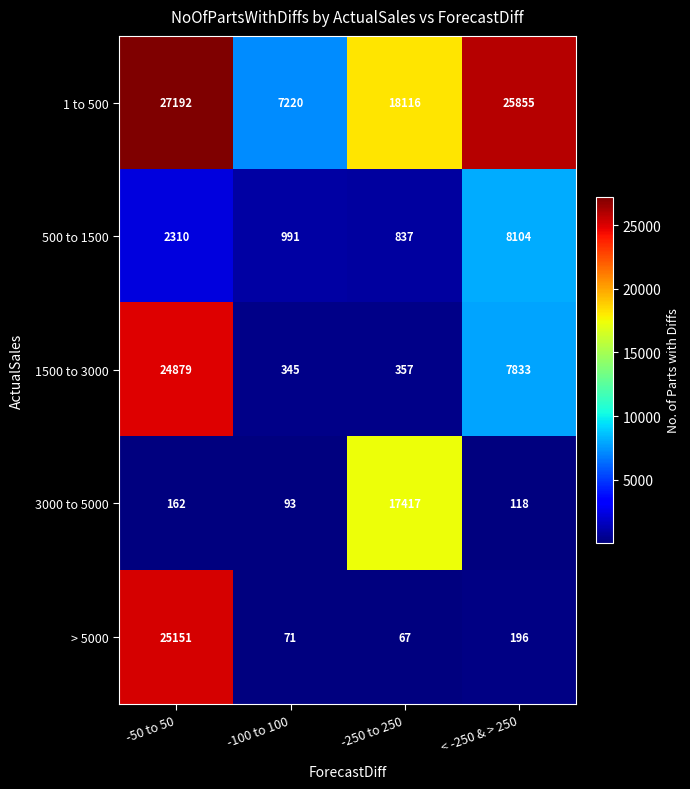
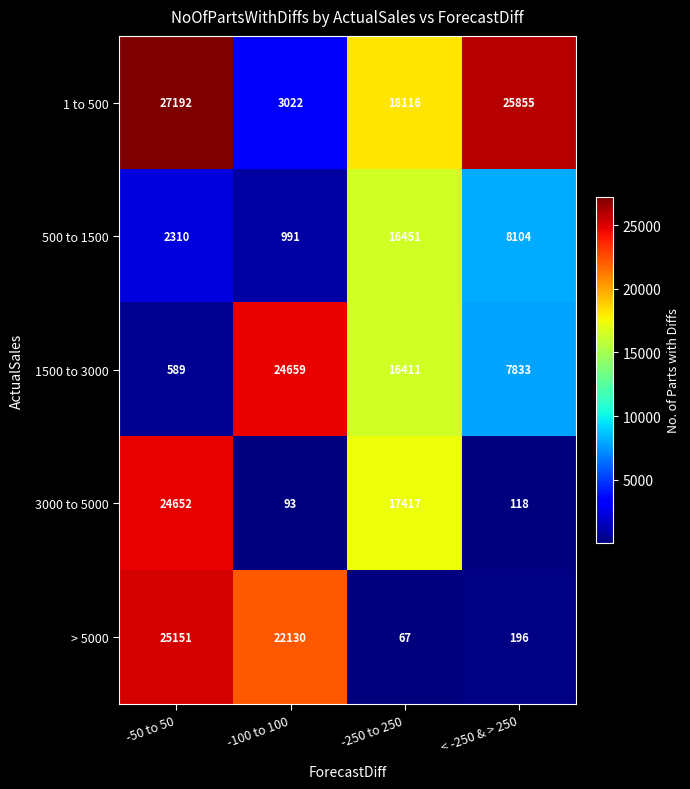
  {
    "1 to 500": {
      "-50 to 50": 27192,
-     "-100 to 100": 7220,
+     "-100 to 100": 3022,
      "-250 to 250": 18116,
      "< -250 & > 250": 25855
    },
    "500 to 1500": {
      "-50 to 50": 2310,
      "-100 to 100": 991,
-     "-250 to 250": 837,
+     "-250 to 250": 16451,
      "< -250 & > 250": 8104
    },
    "1500 to 3000": {
-     "-50 to 50": 24879,
-     "-100 to 100": 345,
-     "-250 to 250": 357,
+     "-50 to 50": 589,
+     "-100 to 100": 24659,
+     "-250 to 250": 16411,
      "< -250 & > 250": 7833
    },
    "3000 to 5000": {
-     "-50 to 50": 162,
+     "-50 to 50": 24652,
      "-100 to 100": 93,
      "-250 to 250": 17417,
      "< -250 & > 250": 118
    },
    "> 5000": {
      "-50 to 50": 25151,
-     "-100 to 100": 71,
+     "-100 to 100": 22130,
      "-250 to 250": 67,
      "< -250 & > 250": 196
    }
  }
